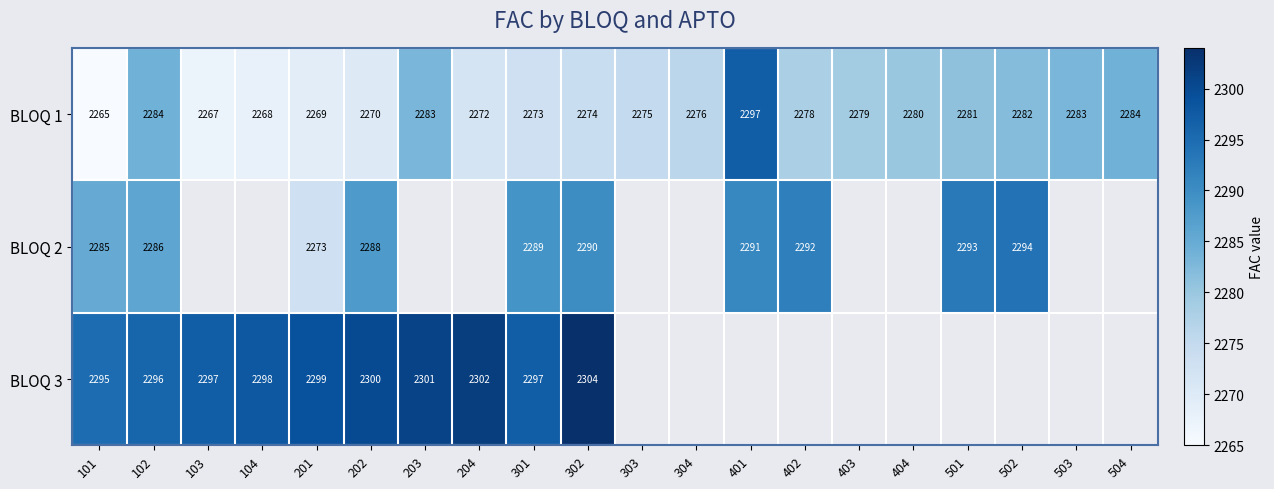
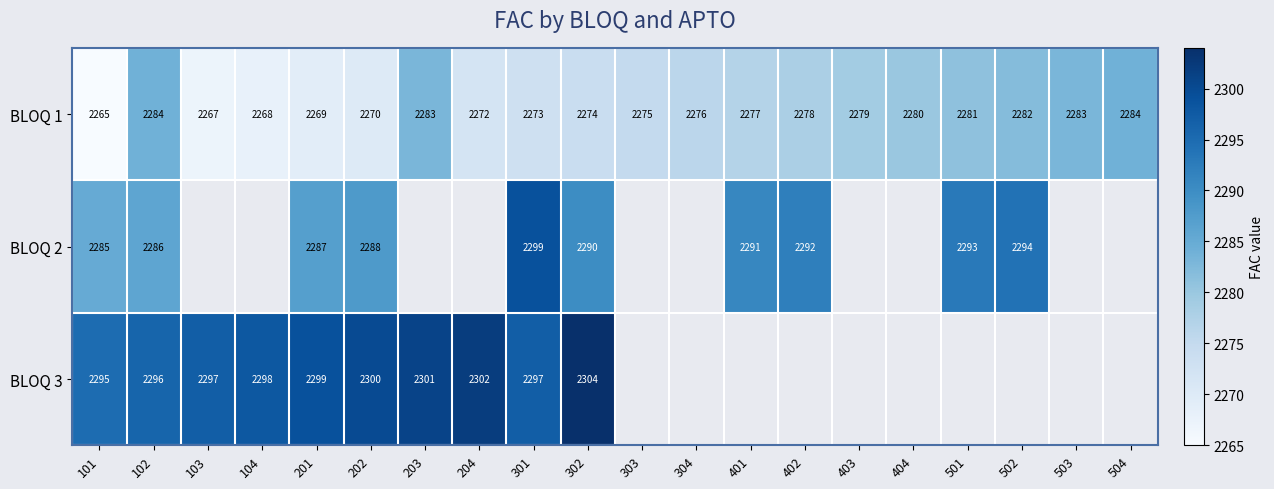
  {
    "BLOQ 1": {
      "101": 2265,
      "102": 2284,
      "103": 2267,
      "104": 2268,
      "201": 2269,
      "202": 2270,
      "203": 2283,
      "204": 2272,
      "301": 2273,
      "302": 2274,
      "303": 2275,
      "304": 2276,
-     "401": 2297,
+     "401": 2277,
      "402": 2278,
      "403": 2279,
      "404": 2280,
      "501": 2281,
      "502": 2282,
      "503": 2283,
      "504": 2284
    },
    "BLOQ 2": {
      "101": 2285,
      "102": 2286,
-     "201": 2273,
+     "201": 2287,
      "202": 2288,
-     "301": 2289,
+     "301": 2299,
      "302": 2290,
      "401": 2291,
      "402": 2292,
      "501": 2293,
      "502": 2294
    },
    "BLOQ 3": {
      "101": 2295,
      "102": 2296,
      "103": 2297,
      "104": 2298,
      "201": 2299,
      "202": 2300,
      "203": 2301,
      "204": 2302,
      "301": 2297,
      "302": 2304
    }
  }
